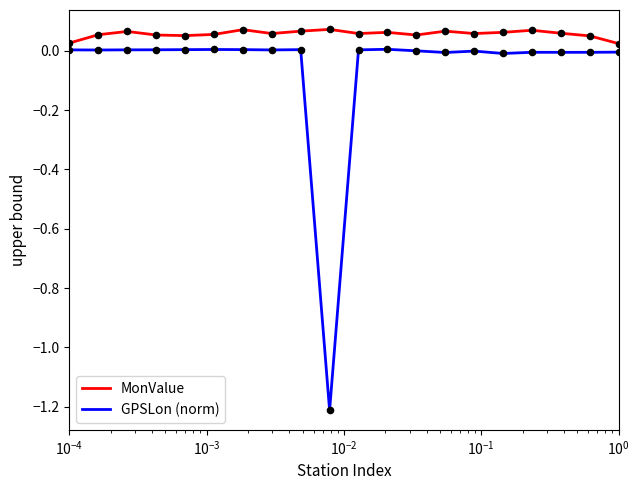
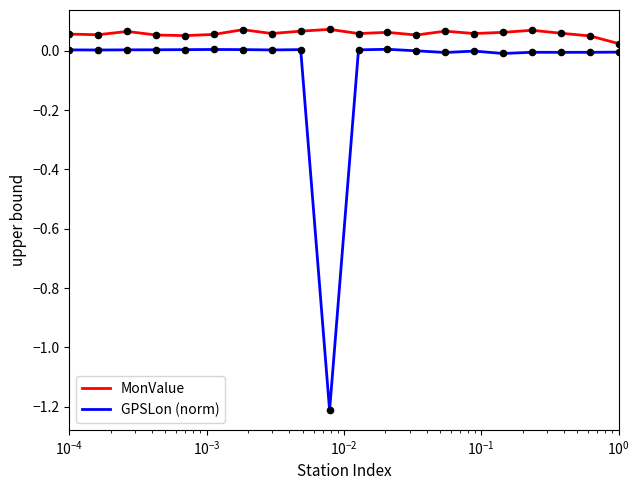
  {
    "MonValue": {
-     "10^-4": 0.03
+     "10^-4": 0.06
    }
  }
